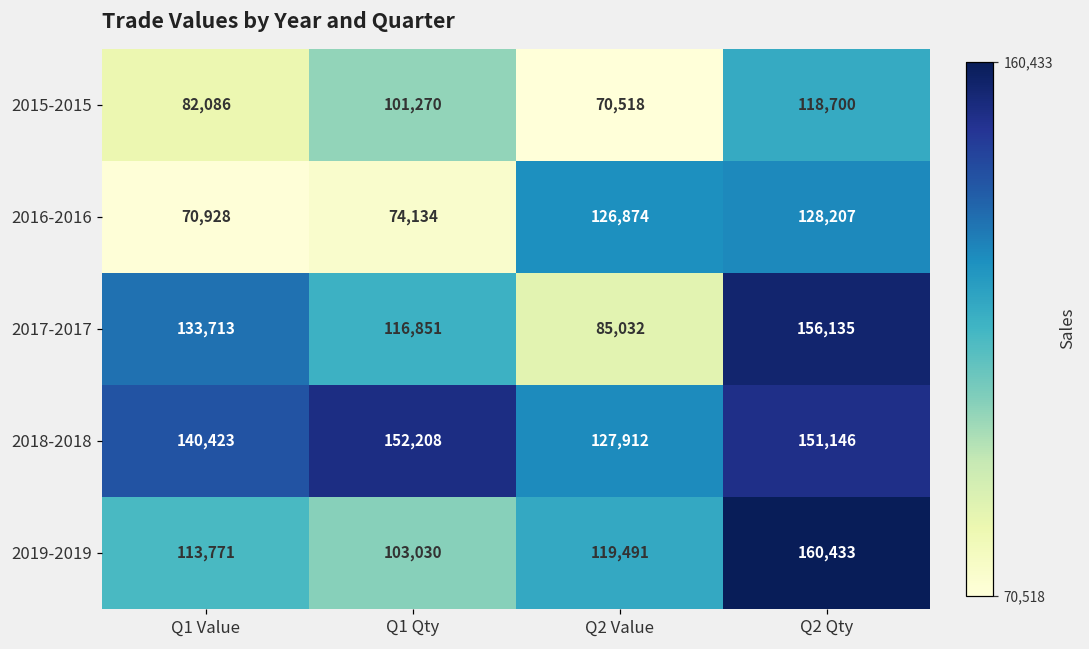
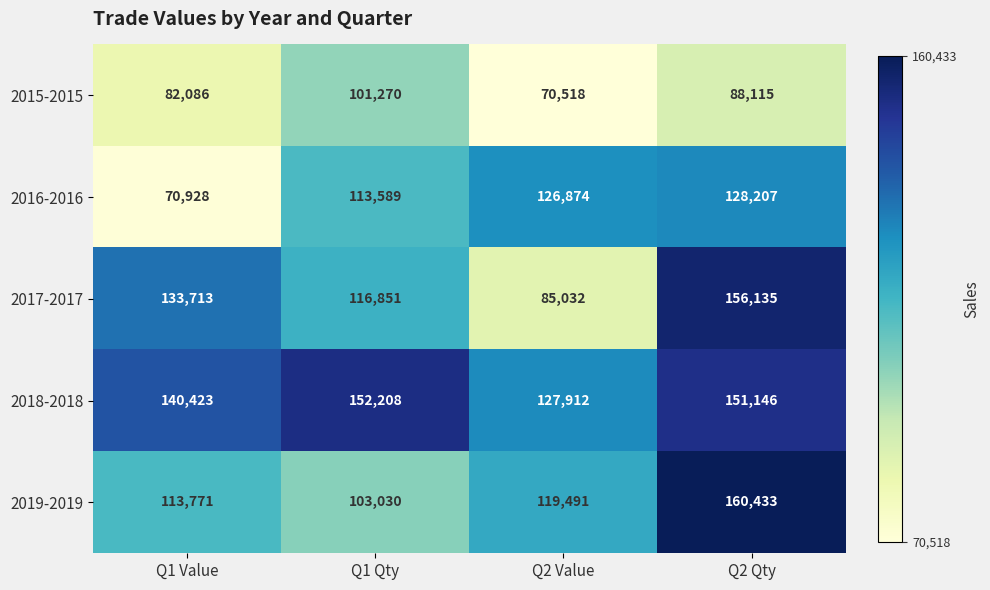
  {
    "2015-2015": {
      "Q1 Value": "82,086",
      "Q1 Qty": "101,270",
      "Q2 Value": "70,518",
-     "Q2 Qty": "118,700"
+     "Q2 Qty": "88,115"
    },
    "2016-2016": {
      "Q1 Value": "70,928",
-     "Q1 Qty": "74,134",
+     "Q1 Qty": "113,589",
      "Q2 Value": "126,874",
      "Q2 Qty": "128,207"
    },
    "2017-2017": {
      "Q1 Value": "133,713",
      "Q1 Qty": "116,851",
      "Q2 Value": "85,032",
      "Q2 Qty": "156,135"
    },
    "2018-2018": {
      "Q1 Value": "140,423",
      "Q1 Qty": "152,208",
      "Q2 Value": "127,912",
      "Q2 Qty": "151,146"
    },
    "2019-2019": {
      "Q1 Value": "113,771",
      "Q1 Qty": "103,030",
      "Q2 Value": "119,491",
      "Q2 Qty": "160,433"
    }
  }
